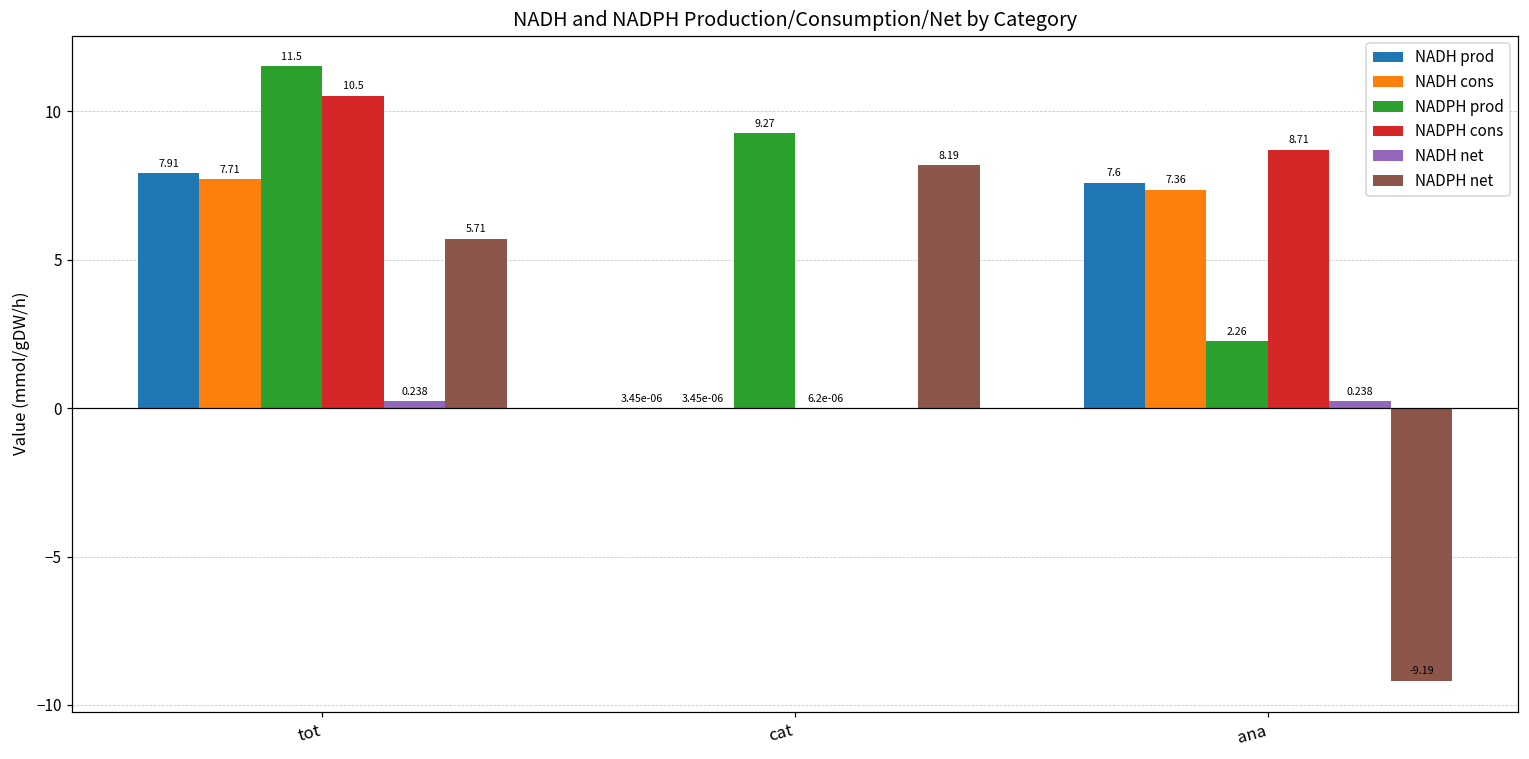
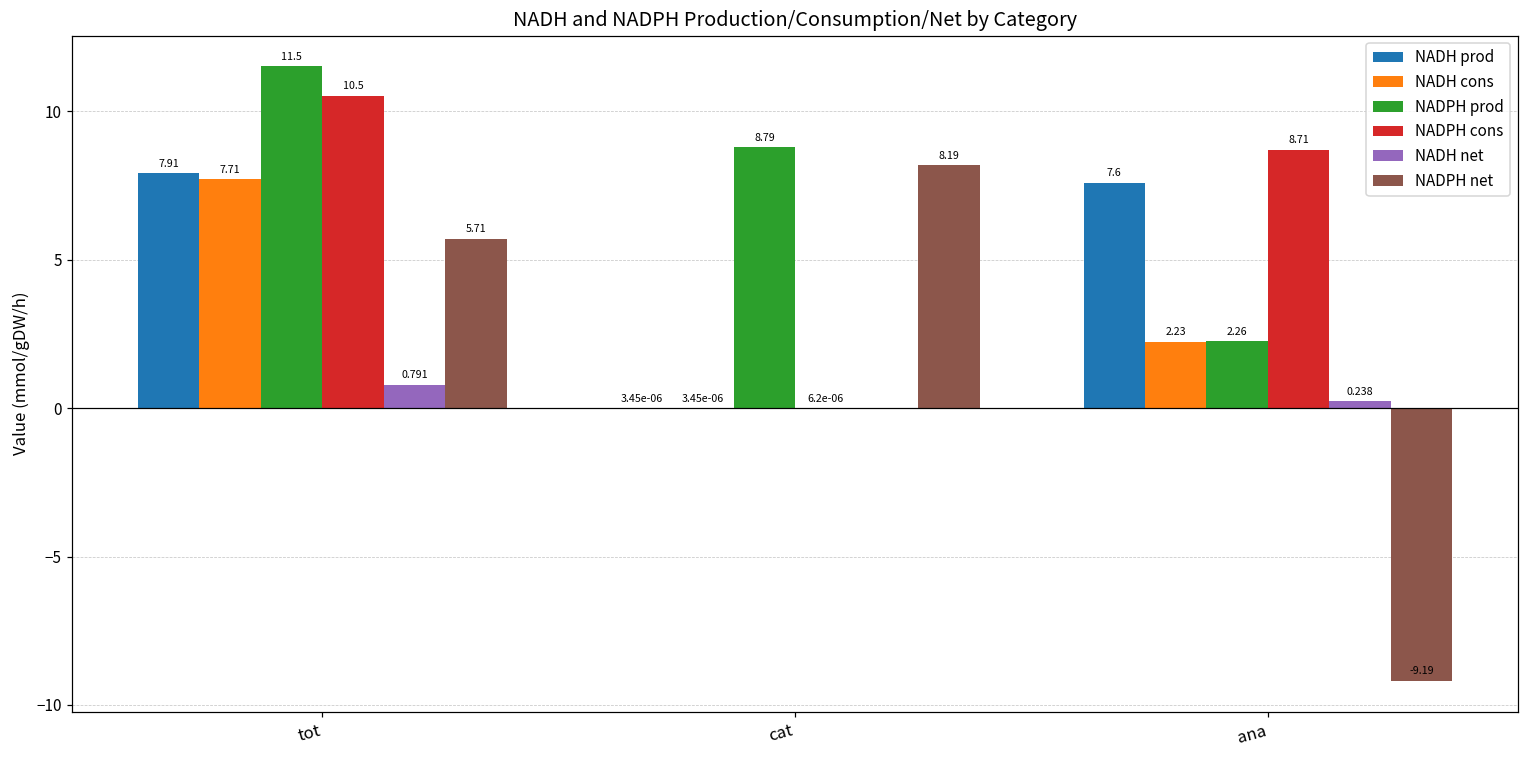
  {
    "NADH prod": {
      "tot": "7.91",
      "cat": "3.45e-06",
      "ana": "7.6"
    },
    "NADH cons": {
      "tot": "7.71",
      "cat": "3.45e-06",
-     "ana": "7.36"
+     "ana": "2.23"
    },
    "NADPH prod": {
      "tot": "11.5",
-     "cat": "9.27",
+     "cat": "8.79",
      "ana": "2.26"
    },
    "NADPH cons": {
      "tot": "10.5",
      "cat": "6.2e-06",
      "ana": "8.71"
    },
    "NADH net": {
-     "tot": "0.238",
+     "tot": "0.791",
      "ana": "0.238"
    },
    "NADPH net": {
      "tot": "5.71",
      "cat": "8.19",
      "ana": "-9.19"
    }
  }
